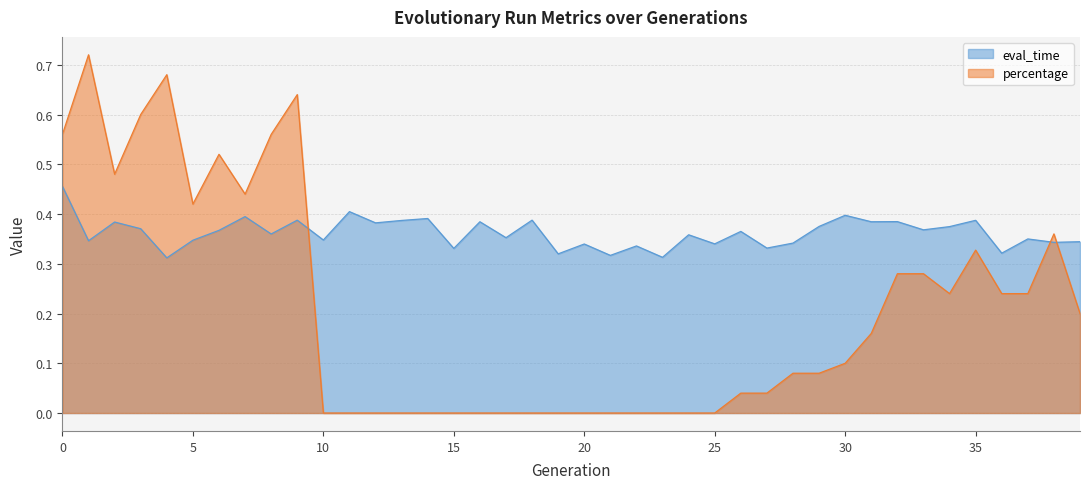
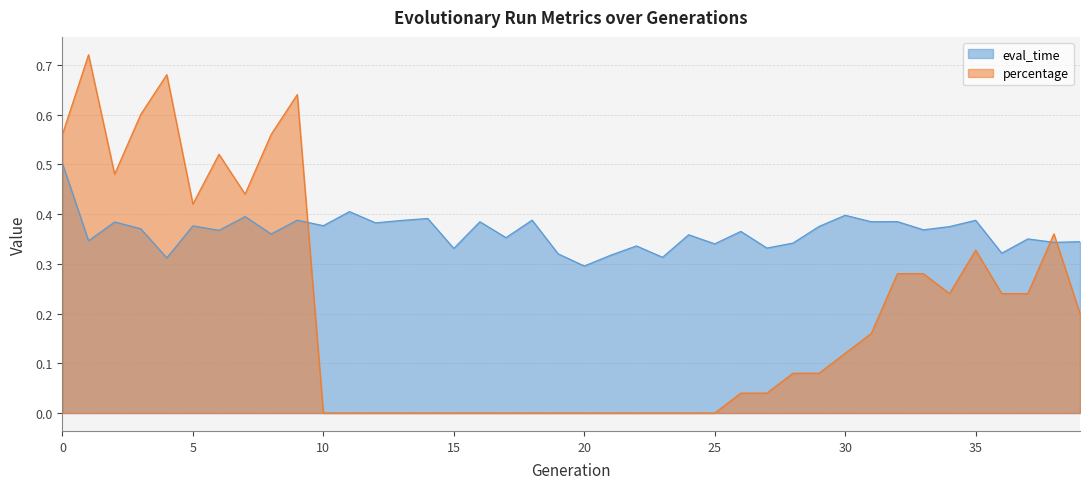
  {
    "eval_time": {
-     "0": 0.46,
-     "5": 0.35,
-     "10": 0.35,
+     "0": 0.50,
+     "5": 0.38,
+     "10": 0.38,
      "15": 0.33,
-     "20": 0.34,
+     "20": 0.30,
      "25": 0.34,
      "30": 0.40,
      "35": 0.39
    },
    "percentage": {
      "0": 0.56,
      "5": 0.42,
      "10": 0.00,
      "15": 0.00,
      "20": 0.00,
      "25": 0.00,
-     "30": 0.10,
+     "30": 0.12,
      "35": 0.33
    }
  }
